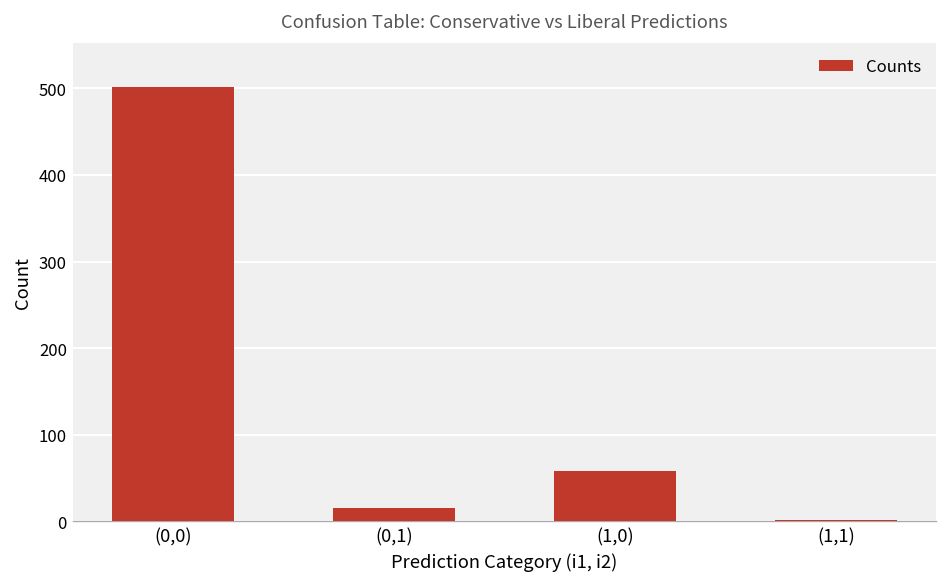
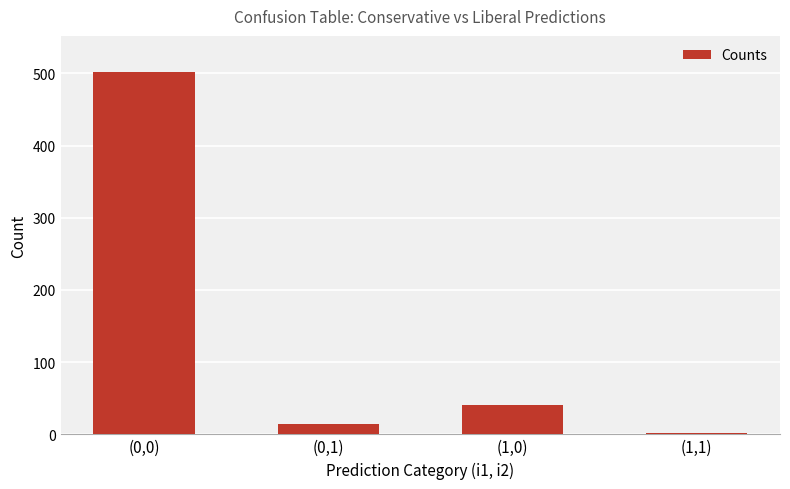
  {
    "(0,0)": 500,
    "(0,1)": 20,
-   "(1,0)": 60
+   "(1,0)": 40
  }
